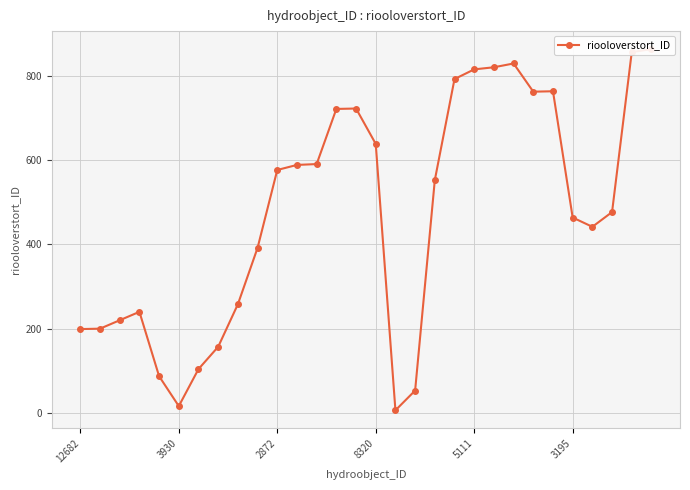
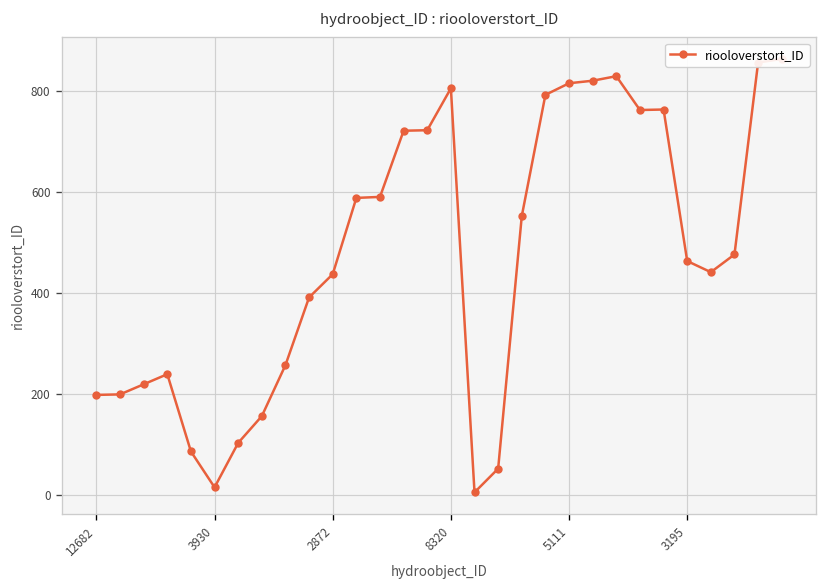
  {
    "12682": 200,
    "3930": 20,
-   "2872": 580,
-   "8320": 640,
+   "2872": 440,
+   "8320": 810,
    "5111": 820,
    "3195": 460
  }
